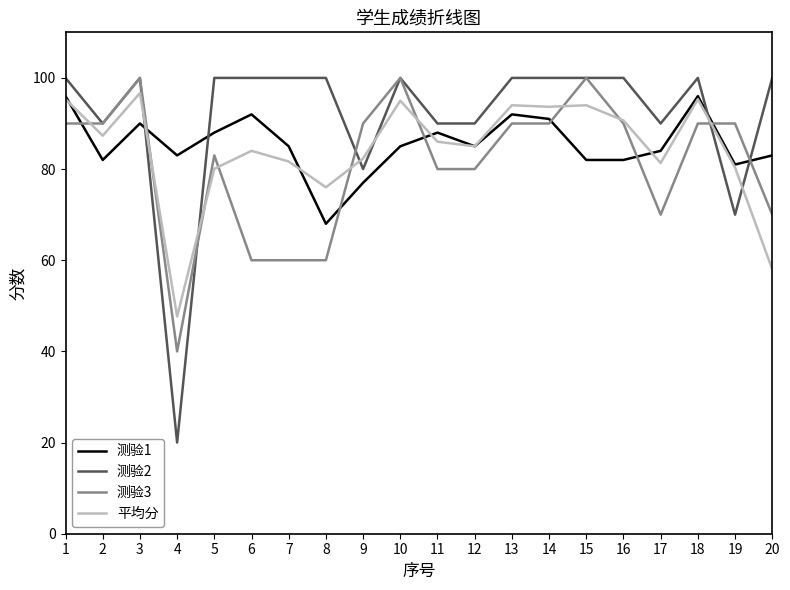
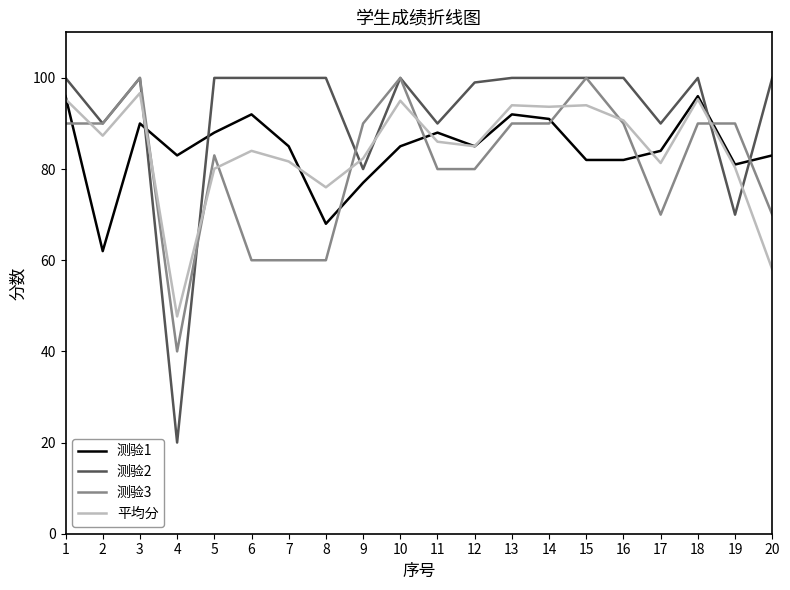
  {
    "测验1": {
      "1": 96,
-     "2": 82,
+     "2": 62,
      "3": 90,
      "4": 83,
      "5": 88,
      "6": 92,
      "7": 85,
      "8": 68,
      "9": 77,
      "10": 85,
      "11": 88,
      "13": 92,
      "14": 91,
      "15": 82,
      "16": 82,
      "17": 84,
      "18": 96,
      "19": 81,
      "20": 83
    },
    "测验2": {
      "1": 100,
      "4": 20,
      "5": 100,
      "6": 100,
      "7": 100,
      "8": 100,
      "9": 80,
      "11": 90,
-     "12": 90,
+     "12": 99,
      "13": 100,
      "14": 100,
      "16": 100,
      "17": 90,
      "18": 100,
      "19": 70,
      "20": 100
    },
    "测验3": {
      "1": 90,
      "4": 40,
      "5": 83,
      "6": 60,
      "7": 60,
      "8": 60,
      "9": 90,
      "11": 80,
      "12": 80,
      "13": 90,
      "14": 90,
      "16": 90,
      "17": 70,
      "18": 90,
      "19": 90,
      "20": 70
    },
    "平均分": {
      "1": 95,
      "2": 87,
      "3": 97,
      "4": 48,
      "5": 80,
      "6": 84,
      "7": 82,
      "8": 76,
      "9": 82,
      "10": 95,
      "11": 86,
      "13": 94,
      "14": 94,
      "15": 94,
      "16": 91,
      "17": 81,
      "18": 95,
      "19": 80,
      "20": 58
    }
  }
